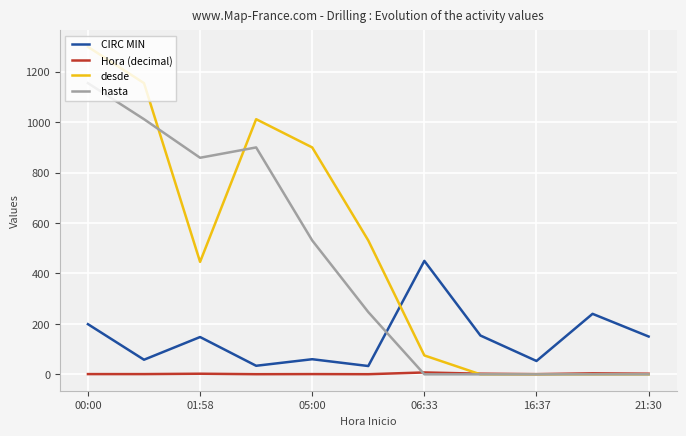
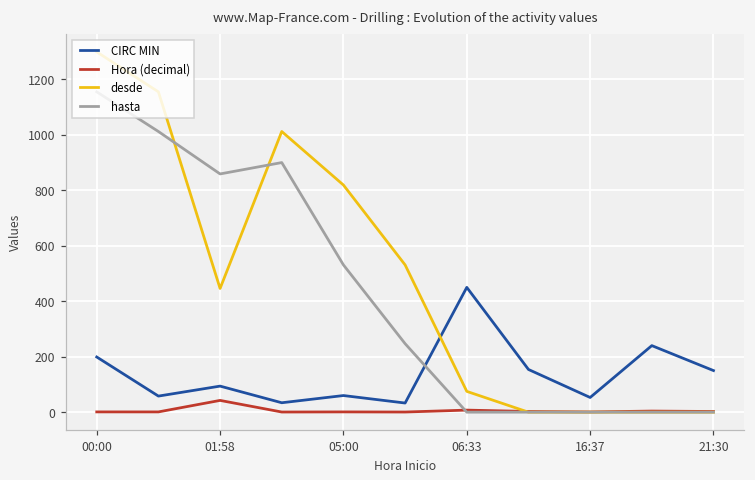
  {
    "CIRC MIN": {
      "00:00": 200,
-     "01:58": 150,
+     "01:58": 90,
      "05:00": 60,
      "06:33": 450,
      "16:37": 50,
      "21:30": 150
    },
    "Hora (decimal)": {
      "00:00": 0,
-     "01:58": 0,
+     "01:58": 40,
      "05:00": 0
    },
    "desde": {
      "01:58": 450,
-     "05:00": 900,
+     "05:00": 820,
      "06:33": 80
    },
    "hasta": {
      "01:58": 860,
      "05:00": 530
    }
  }
